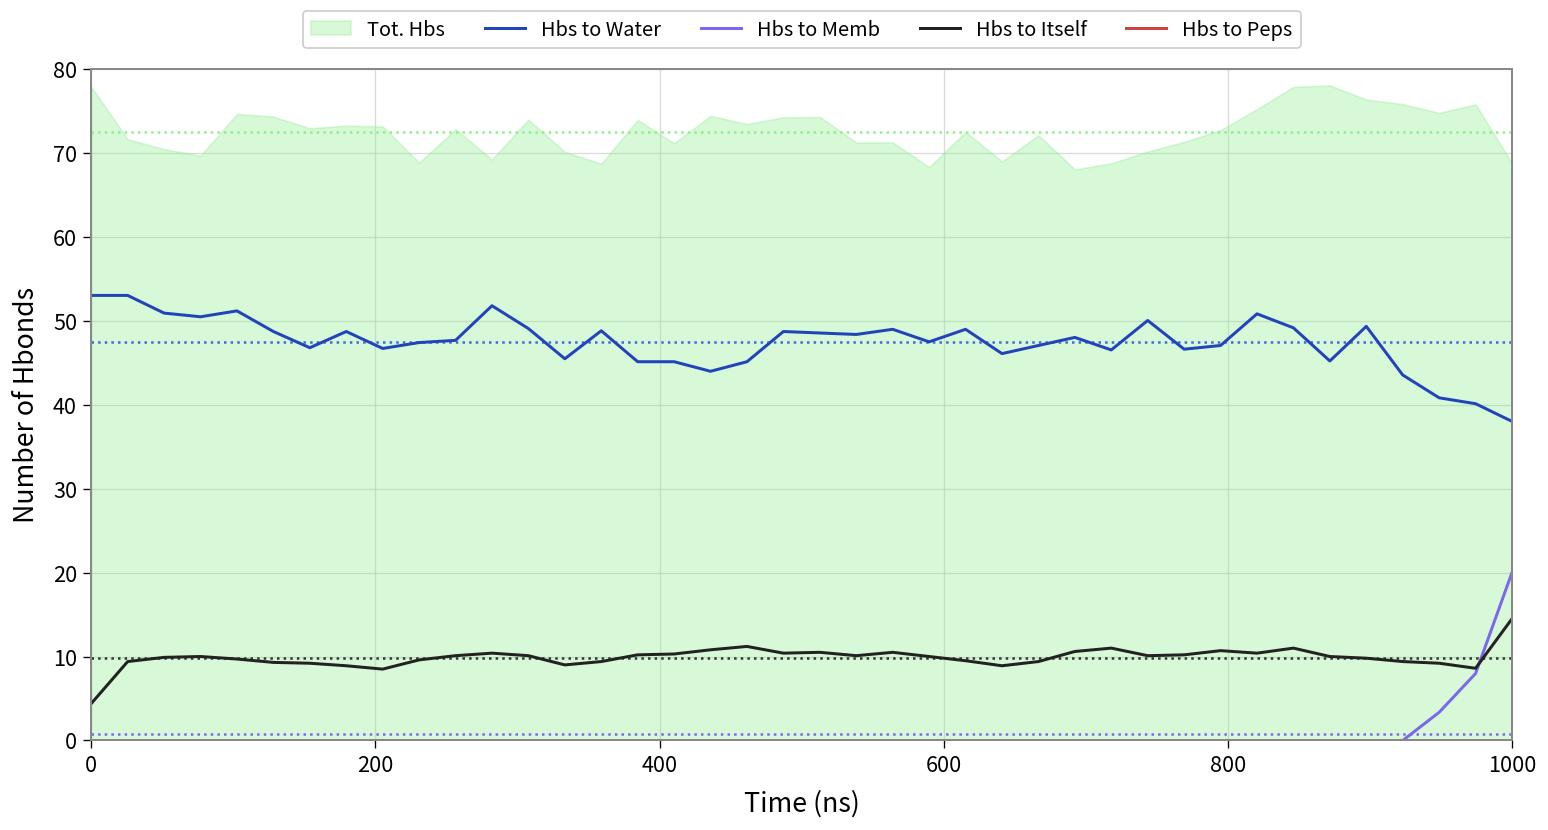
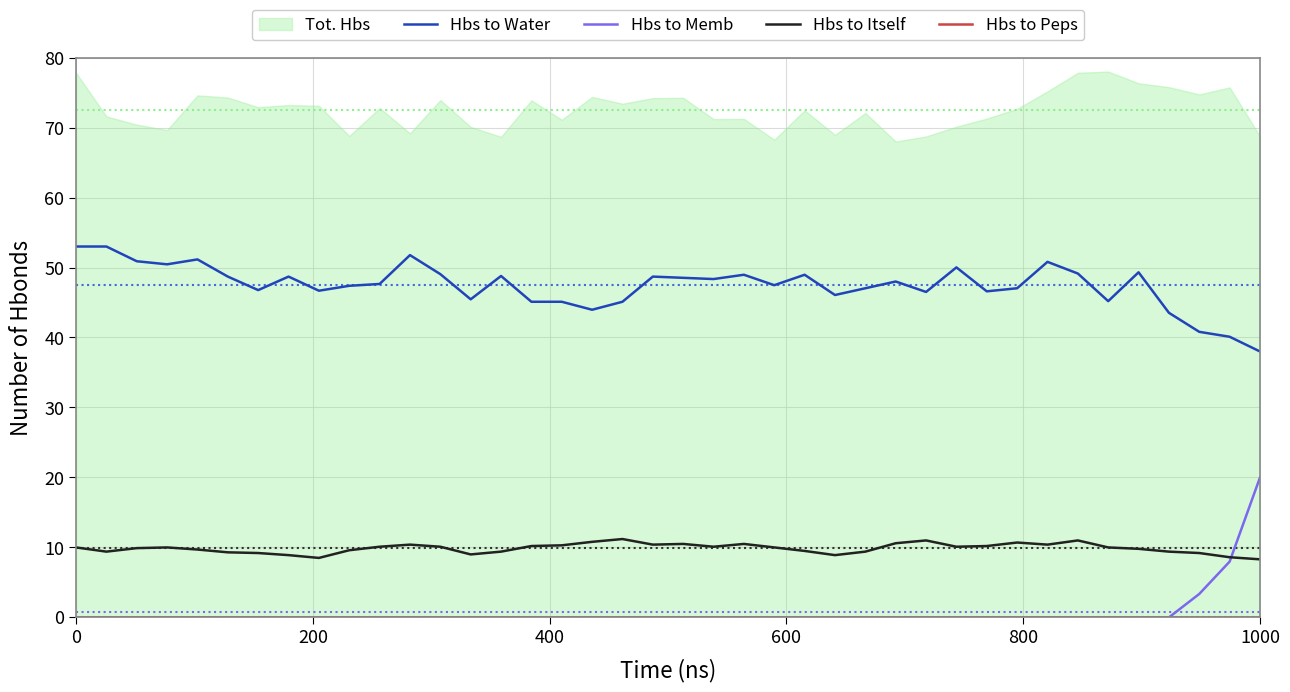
  {
    "Tot. Hbs": {
      "0": 78,
      "1000": 69
    },
    "Hbs to Water": {
      "0": 53,
      "1000": 38
    },
    "Hbs to Memb": {
      "1000": 20
    },
    "Hbs to Itself": {
-     "0": 4,
-     "1000": 15
+     "0": 10,
+     "1000": 8
    },
    "Hbs to Peps": {
      "1000": 0
    }
  }
